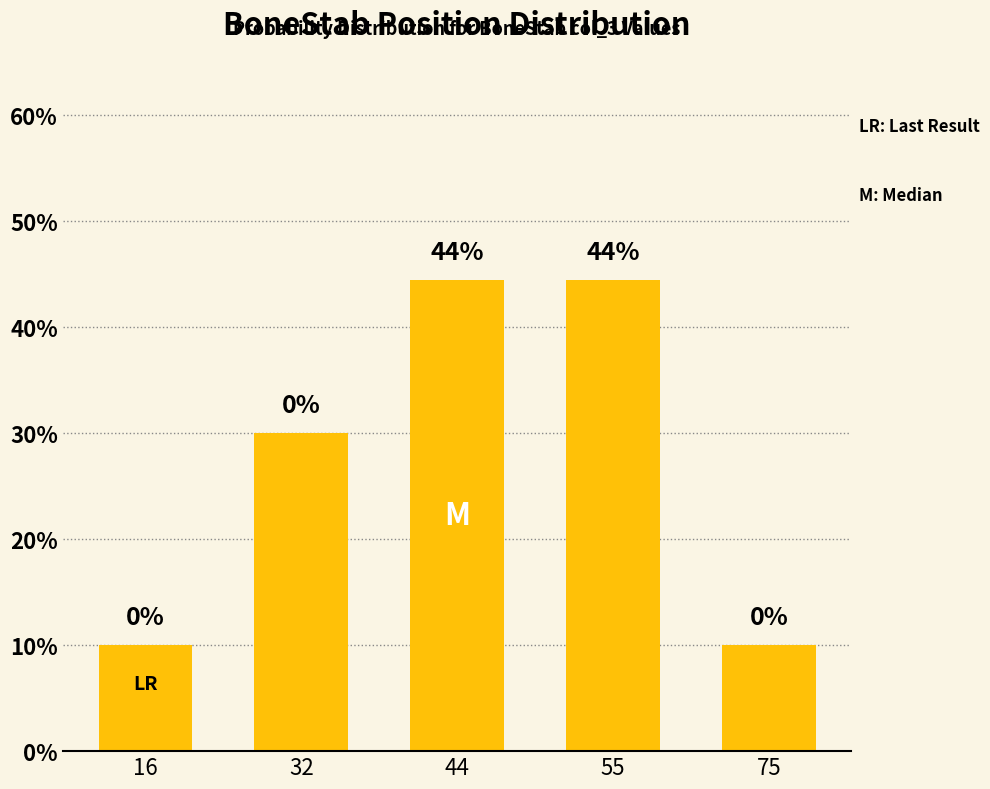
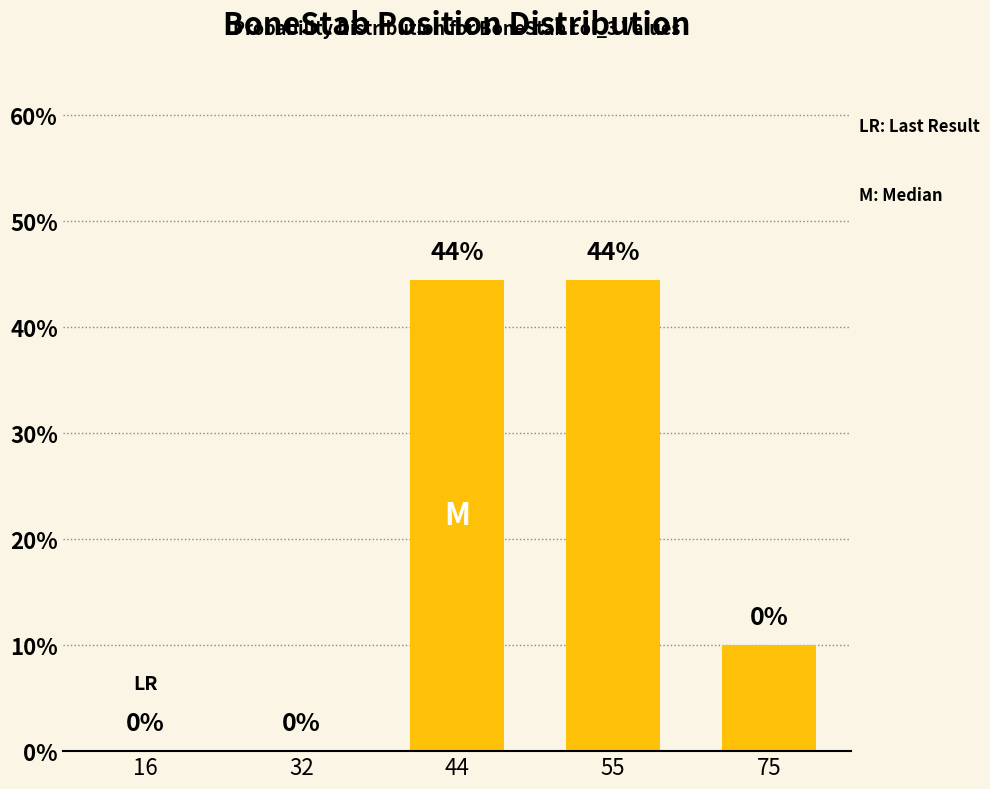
  {
-   "16": "10.0%",
-   "32": "30.0%"
+   "16": "0.0%",
+   "32": "0.0%"
  }
